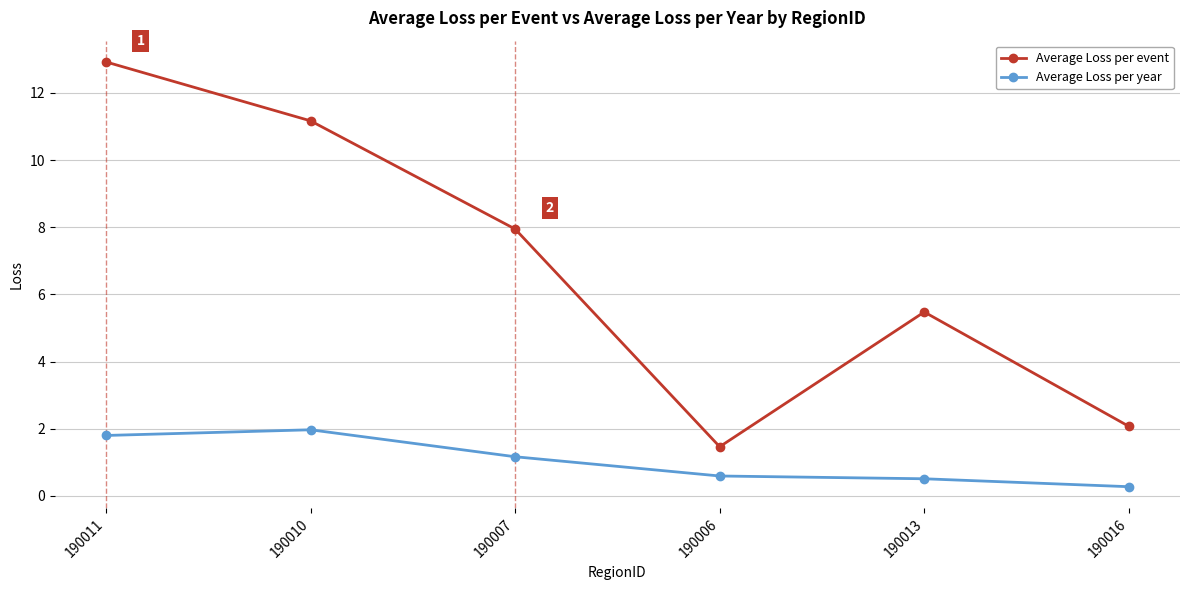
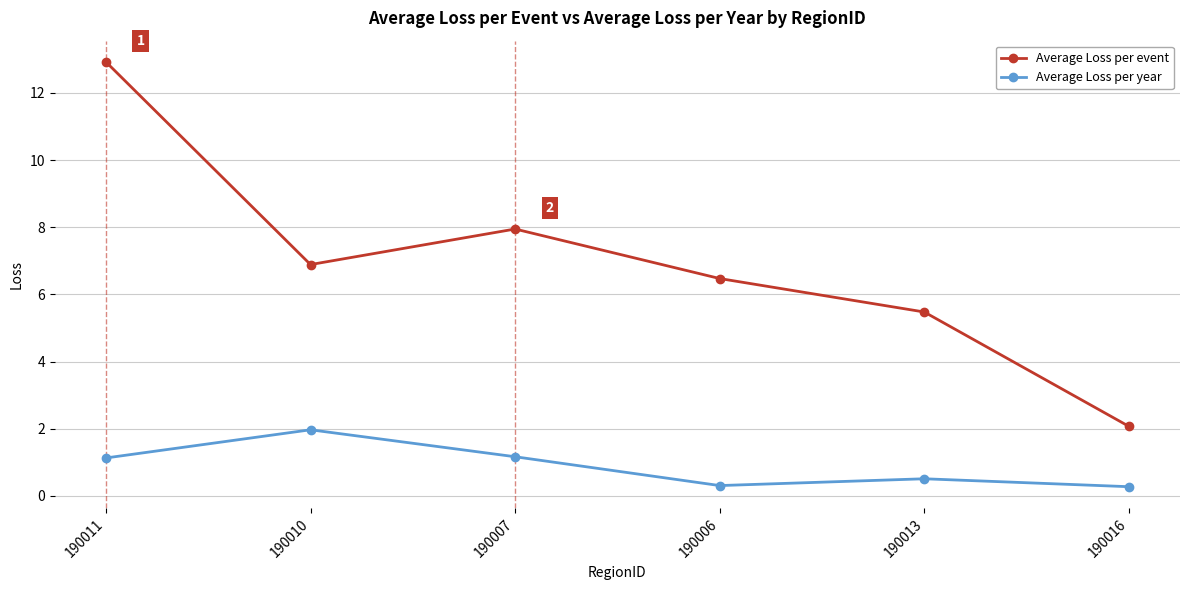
  {
    "Average Loss per event": {
      "190011": 12.9,
-     "190010": 11.2,
+     "190010": 6.9,
      "190007": 7.9,
-     "190006": 1.5,
+     "190006": 6.5,
      "190013": 5.5,
      "190016": 2.1
    },
    "Average Loss per year": {
-     "190011": 1.8,
+     "190011": 1.1,
      "190010": 2.0,
      "190007": 1.2,
-     "190006": 0.6,
+     "190006": 0.3,
      "190013": 0.5,
      "190016": 0.3
    }
  }
